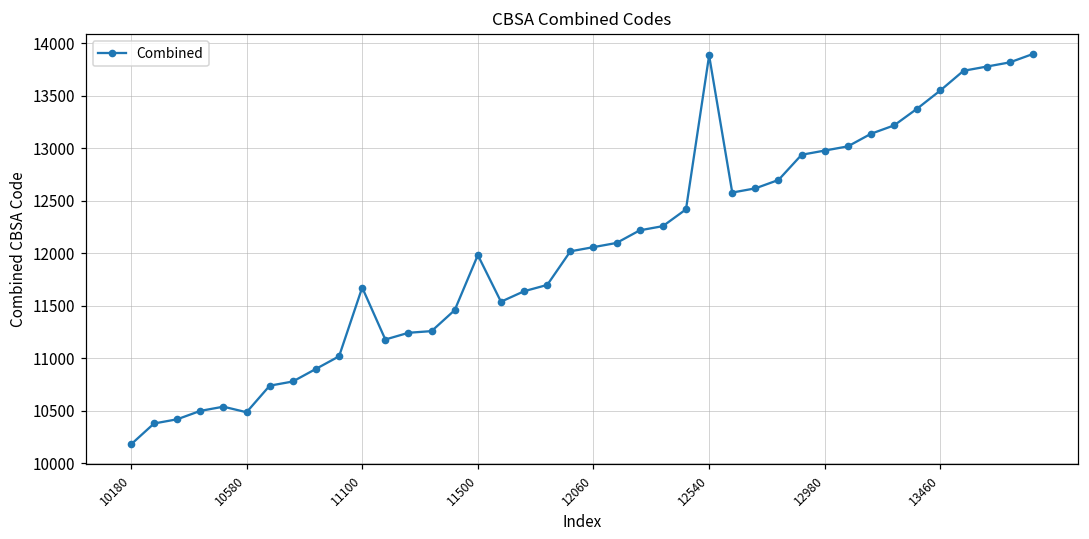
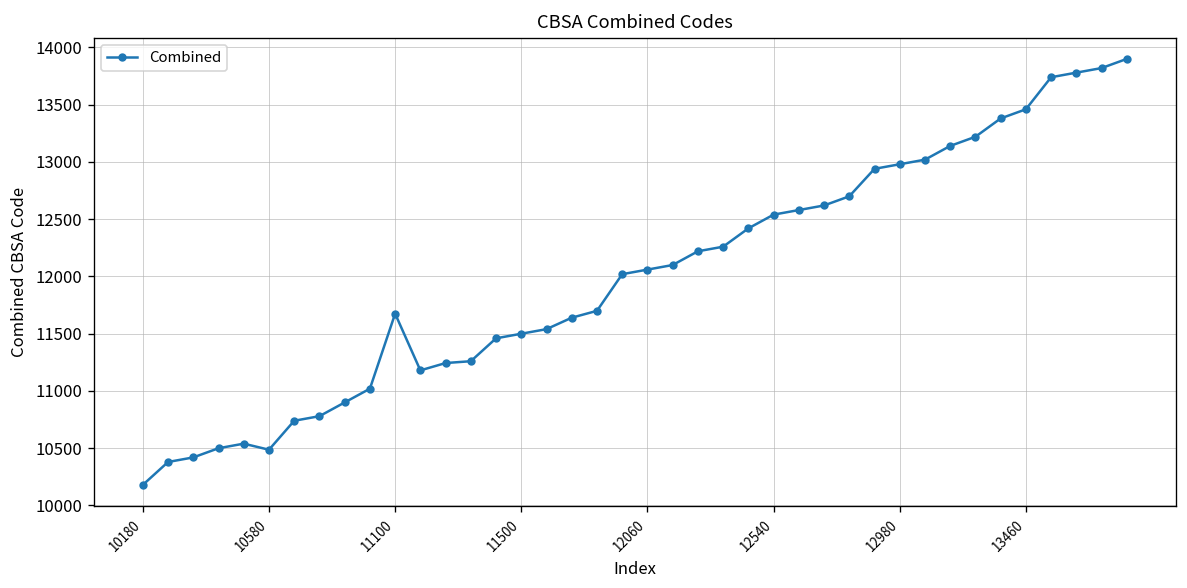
  {
    "10180": 10200,
    "10580": 10500,
    "11100": 11700,
-   "11500": 12000,
+   "11500": 11500,
    "12060": 12100,
-   "12540": 13900,
+   "12540": 12500,
    "12980": 13000,
-   "13460": 13600
+   "13460": 13500
  }
